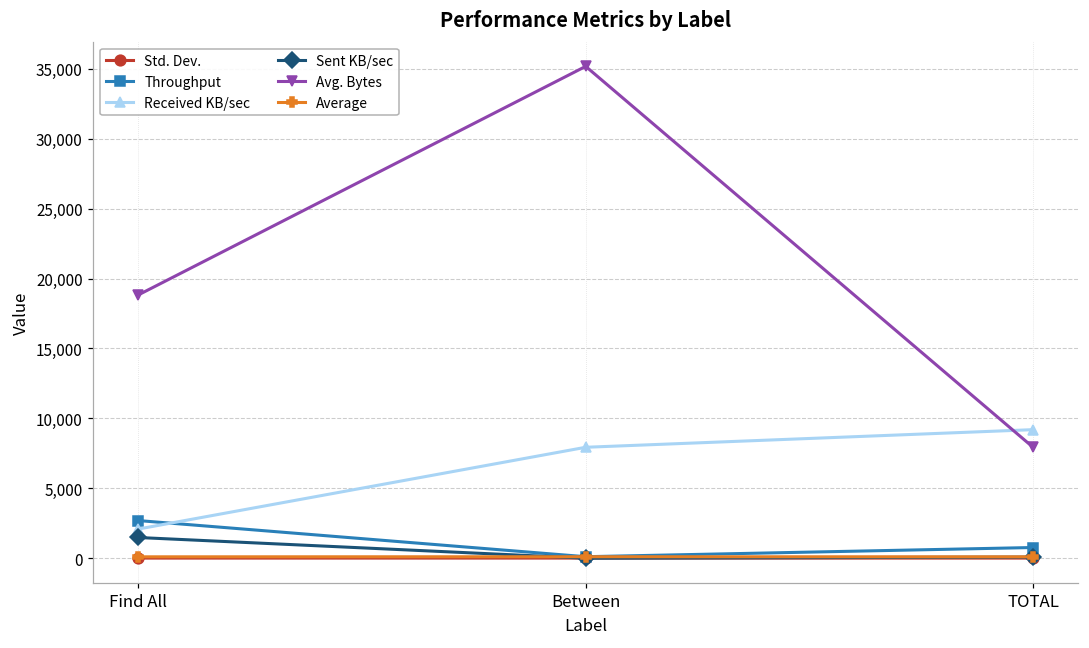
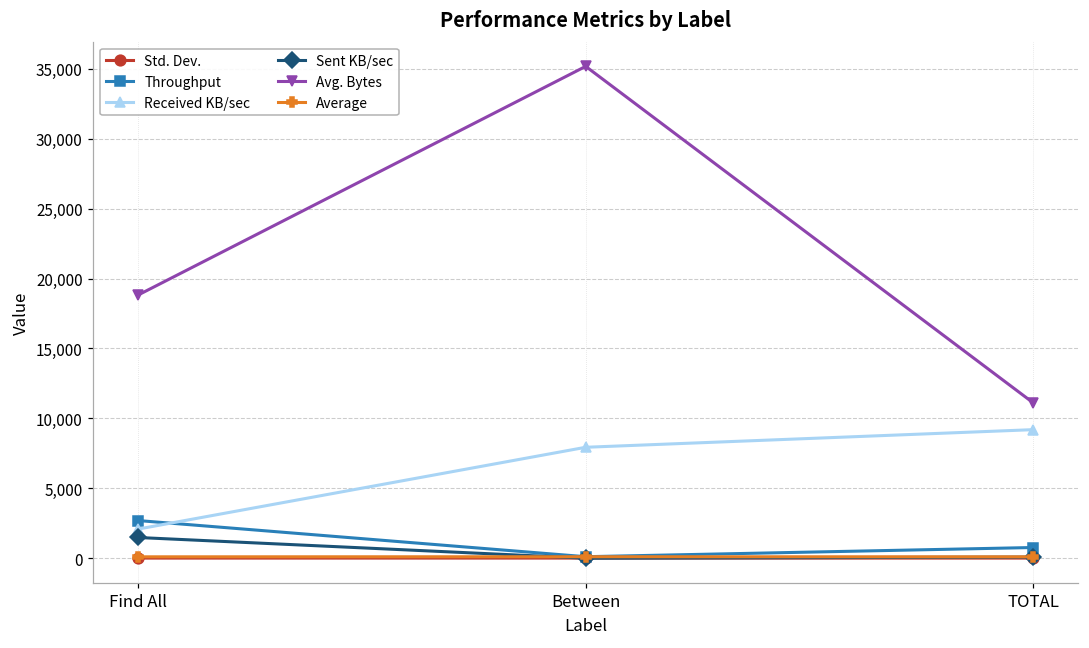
  {
    "Throughput": {
      "Find All": "2,700",
      "TOTAL": "800"
    },
    "Received KB/sec": {
      "Find All": "2,100",
      "Between": "7,900",
      "TOTAL": "9,200"
    },
    "Sent KB/sec": {
      "Find All": "1,500"
    },
    "Avg. Bytes": {
      "Find All": "18,800",
      "Between": "35,200",
-     "TOTAL": "7,900"
+     "TOTAL": "11,100"
    }
  }
